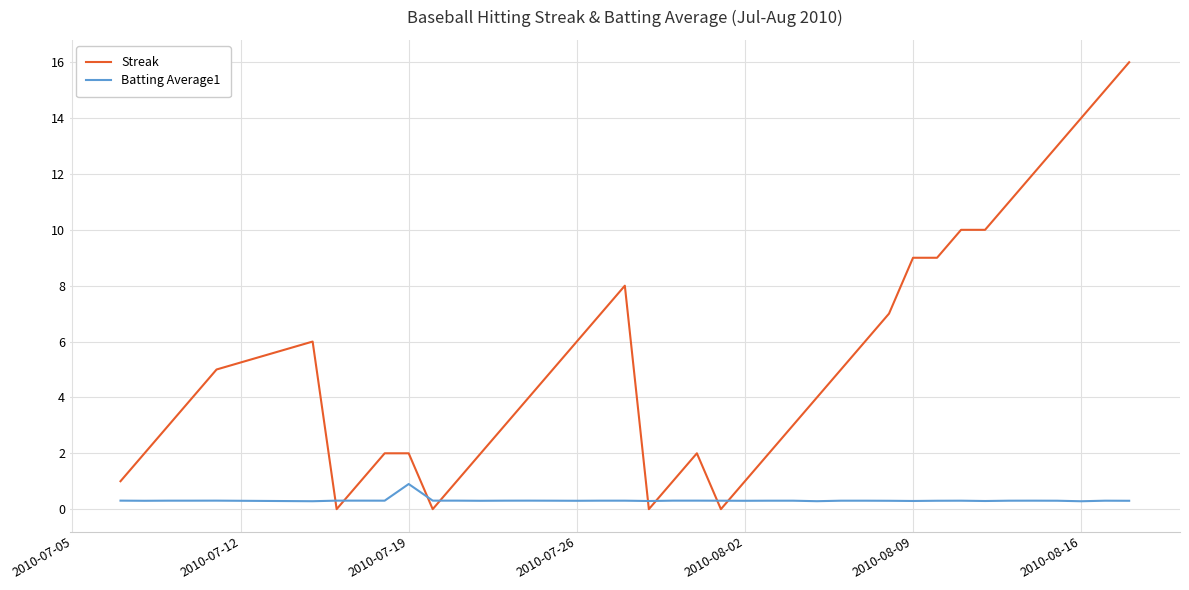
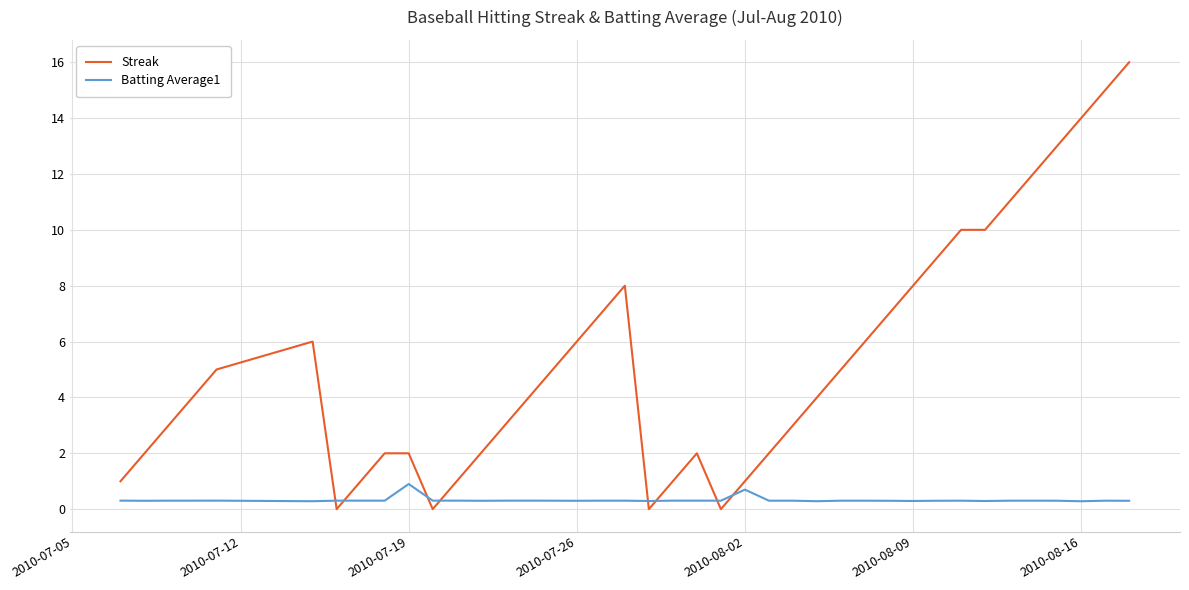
  {
    "Streak": {
      "2010-07-19": 2,
      "2010-07-26": 6,
      "2010-08-02": 1,
-     "2010-08-09": 9,
+     "2010-08-09": 8,
      "2010-08-16": 14
    },
    "Batting Average1": {
      "2010-07-19": 0.9,
      "2010-07-26": 0.3,
-     "2010-08-02": 0.3,
+     "2010-08-02": 0.7,
      "2010-08-09": 0.3,
      "2010-08-16": 0.3
    }
  }
